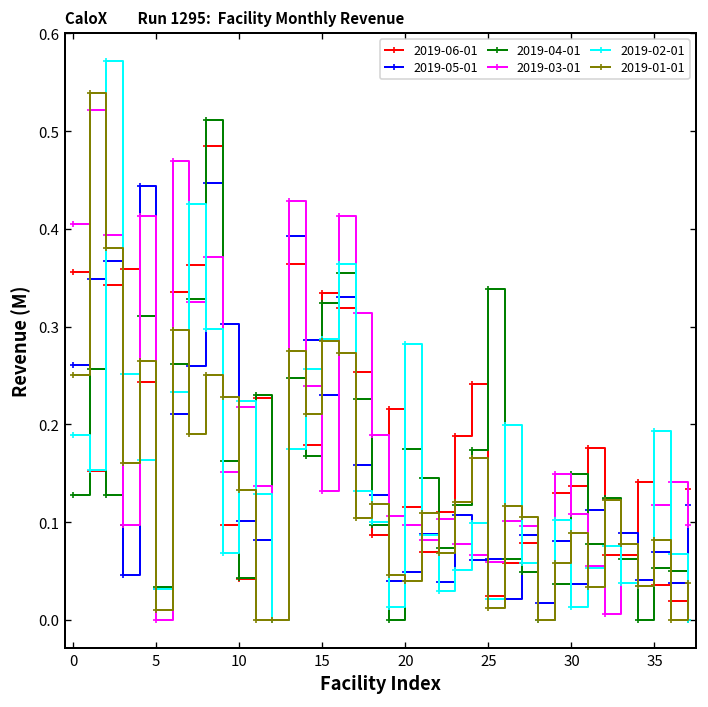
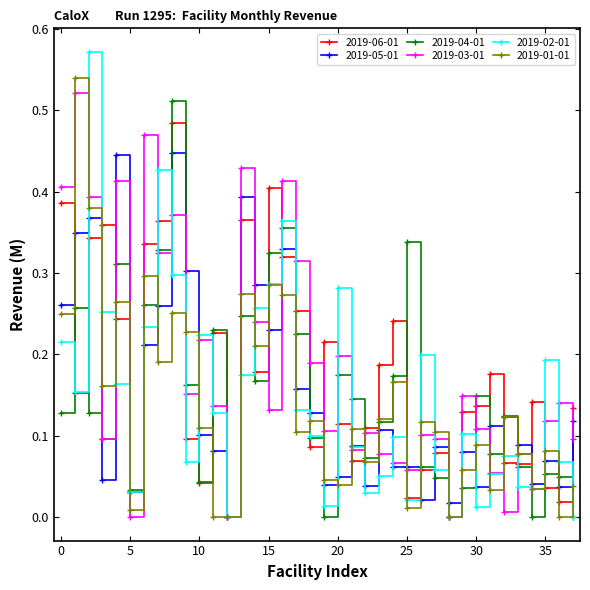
  {
    "2019-06-01": {
-     "0": 0.36,
-     "15": 0.33,
+     "0": 0.39,
+     "15": 0.40,
      "20": 0.12,
      "30": 0.14,
      "35": 0.04
    },
    "2019-05-01": {
      "0": 0.26,
      "10": 0.10,
      "15": 0.23,
      "20": 0.05,
      "25": 0.06,
      "30": 0.04,
      "35": 0.07
    },
    "2019-04-01": {
      "0": 0.13,
      "15": 0.32,
      "20": 0.18,
      "25": 0.34,
      "30": 0.15,
      "35": 0.05
    },
    "2019-03-01": {
      "0": 0.41,
      "5": 0.00,
      "10": 0.22,
      "15": 0.13,
-     "20": 0.10,
+     "20": 0.20,
      "25": 0.06,
      "30": 0.11,
      "35": 0.12
    },
    "2019-02-01": {
-     "0": 0.19,
+     "0": 0.22,
      "10": 0.22,
      "20": 0.28,
      "30": 0.01,
      "35": 0.19
    },
    "2019-01-01": {
      "0": 0.25,
      "5": 0.01,
-     "10": 0.13,
+     "10": 0.11,
      "20": 0.04,
      "25": 0.01,
      "30": 0.09,
      "35": 0.08
    }
  }
